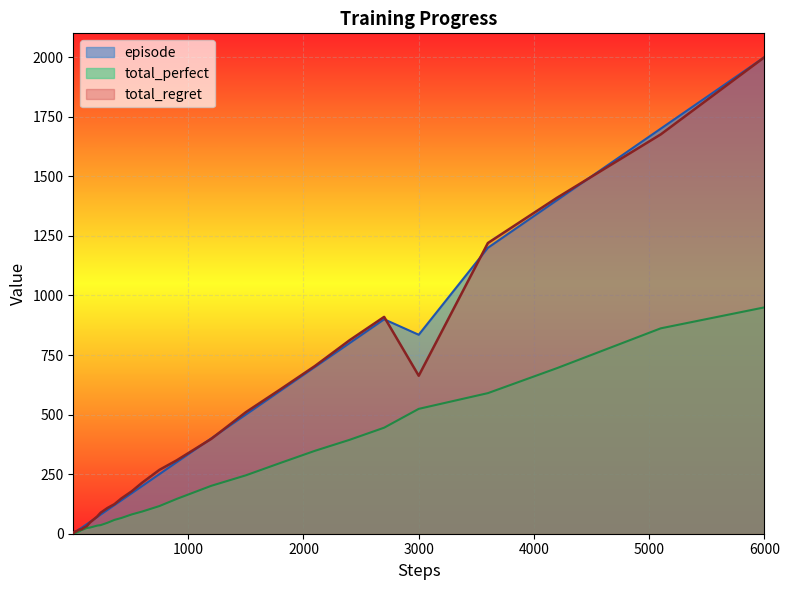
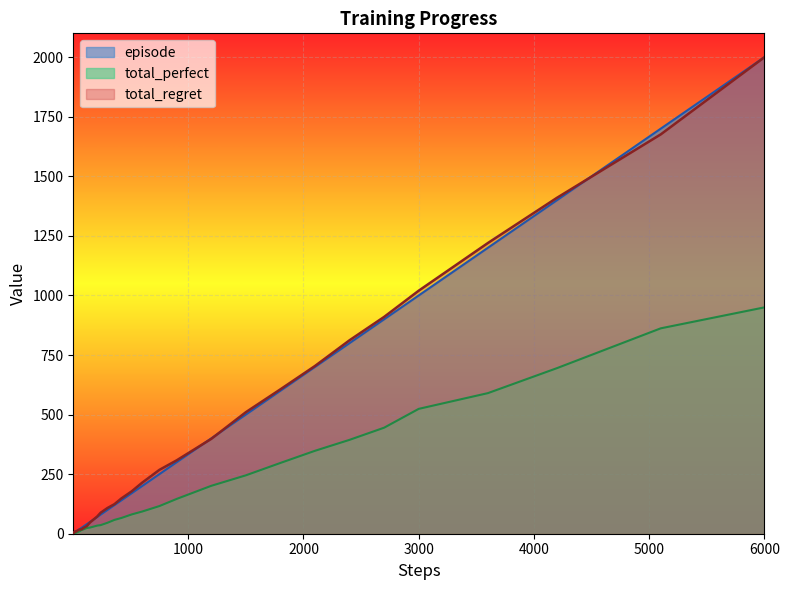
  {
    "episode": {
-     "3000": 840
+     "3000": 1000
    },
    "total_perfect": {
      "3000": 520,
      "6000": 950
    },
    "total_regret": {
-     "3000": 660
+     "3000": 1020
    }
  }
